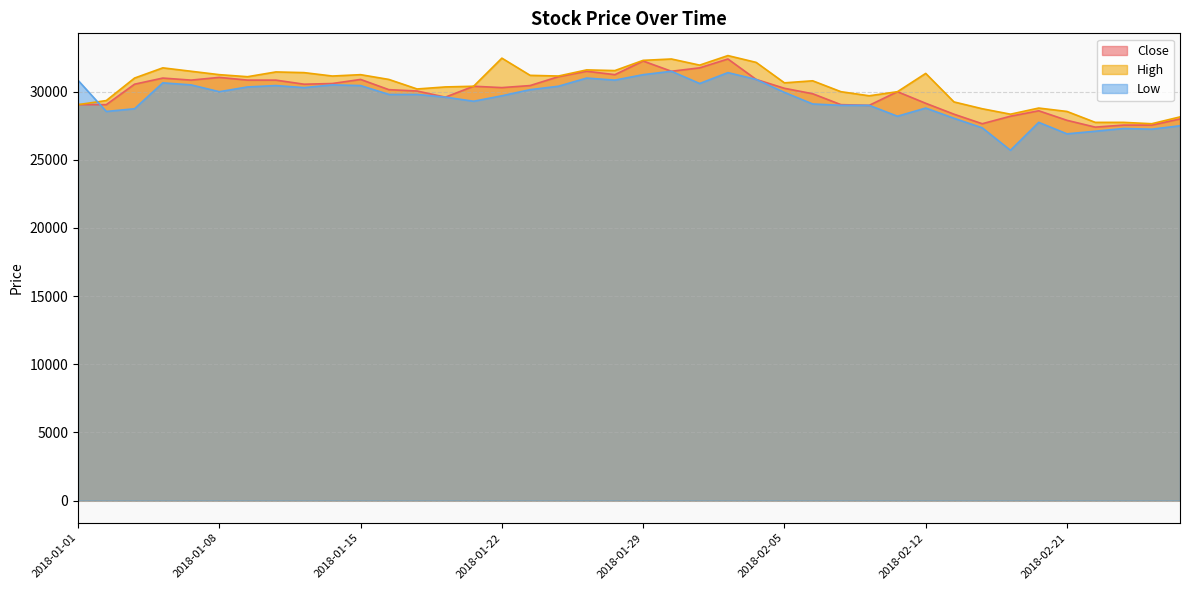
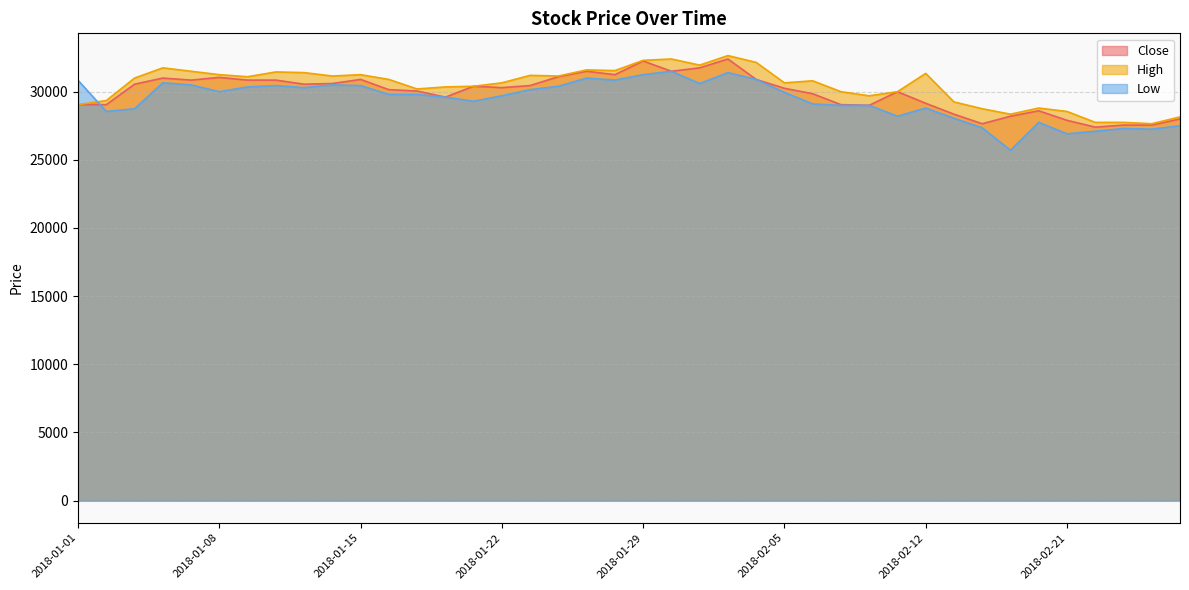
  {
    "Close": {
      "2018-01-08": 31100,
      "2018-01-15": 30900,
      "2018-01-22": 30300,
      "2018-02-05": 30300,
      "2018-02-12": 29200,
      "2018-02-21": 27900
    },
    "High": {
      "2018-01-08": 31300,
      "2018-01-15": 31300,
-     "2018-01-22": 32500,
+     "2018-01-22": 30700,
      "2018-02-05": 30700,
      "2018-02-12": 31300,
      "2018-02-21": 28600
    },
    "Low": {
      "2018-01-01": 30800,
      "2018-01-08": 30000,
      "2018-01-15": 30500,
      "2018-01-22": 29700,
      "2018-01-29": 31300,
      "2018-02-05": 30000,
      "2018-02-12": 28800,
      "2018-02-21": 26900
    }
  }
